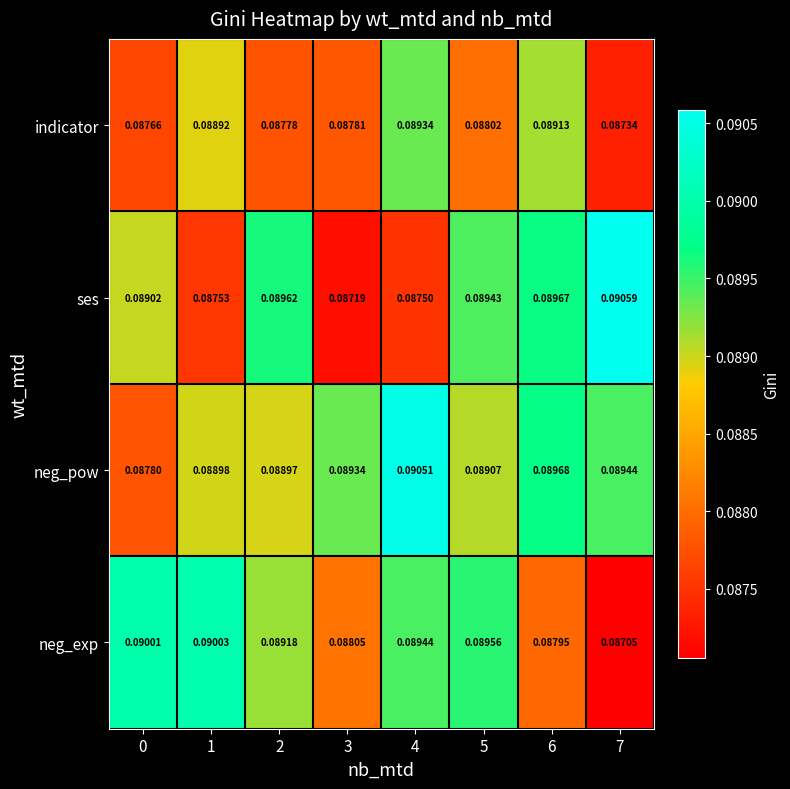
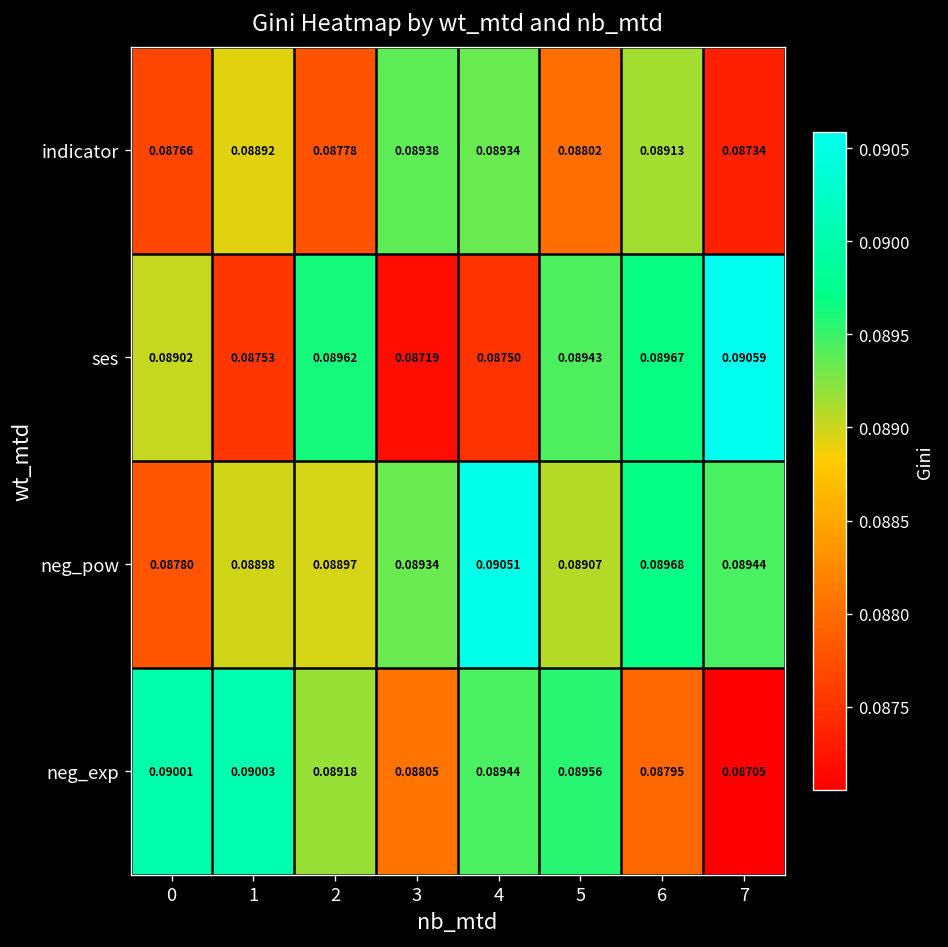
  {
    "indicator": {
      "0": 0.08766,
      "1": 0.08892,
      "2": 0.08778,
-     "3": 0.08781,
+     "3": 0.08938,
      "4": 0.08934,
      "5": 0.08802,
      "6": 0.08913,
      "7": 0.08734
    },
    "ses": {
      "0": 0.08902,
      "1": 0.08753,
      "2": 0.08962,
      "3": 0.08719,
      "4": 0.08750,
      "5": 0.08943,
      "6": 0.08967,
      "7": 0.09059
    },
    "neg_pow": {
      "0": 0.08780,
      "1": 0.08898,
      "2": 0.08897,
      "3": 0.08934,
      "4": 0.09051,
      "5": 0.08907,
      "6": 0.08968,
      "7": 0.08944
    },
    "neg_exp": {
      "0": 0.09001,
      "1": 0.09003,
      "2": 0.08918,
      "3": 0.08805,
      "4": 0.08944,
      "5": 0.08956,
      "6": 0.08795,
      "7": 0.08705
    }
  }
